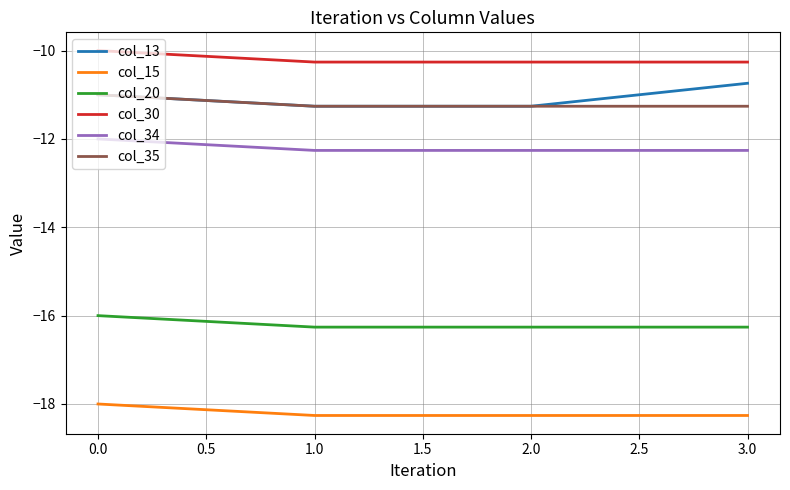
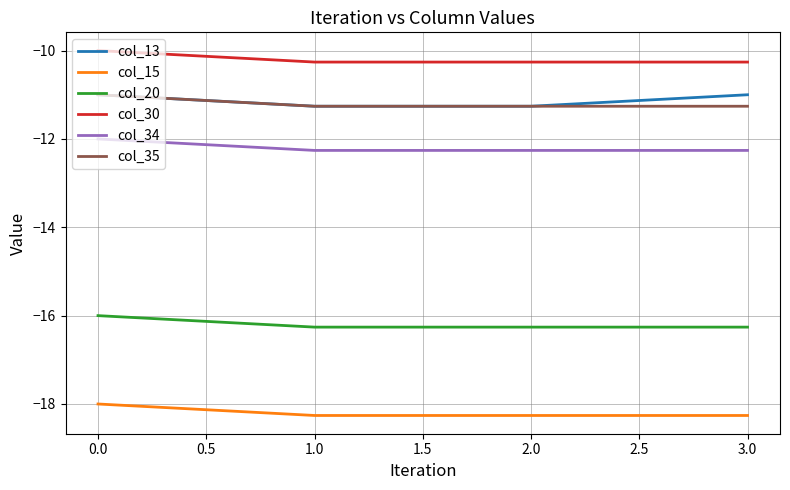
  {
    "col_13": {
-     "3.0": -10.7
+     "3.0": -11.0
    },
    "col_15": {
      "0.0": -18.0,
      "1.0": -18.3,
      "2.0": -18.3,
      "3.0": -18.3
    },
    "col_20": {
      "0.0": -16.0,
      "1.0": -16.3,
      "2.0": -16.3,
      "3.0": -16.3
    },
    "col_30": {
      "1.0": -10.3,
      "2.0": -10.3,
      "3.0": -10.3
    },
    "col_34": {
      "1.0": -12.3,
      "2.0": -12.3,
      "3.0": -12.3
    },
    "col_35": {
      "3.0": -11.3
    }
  }
